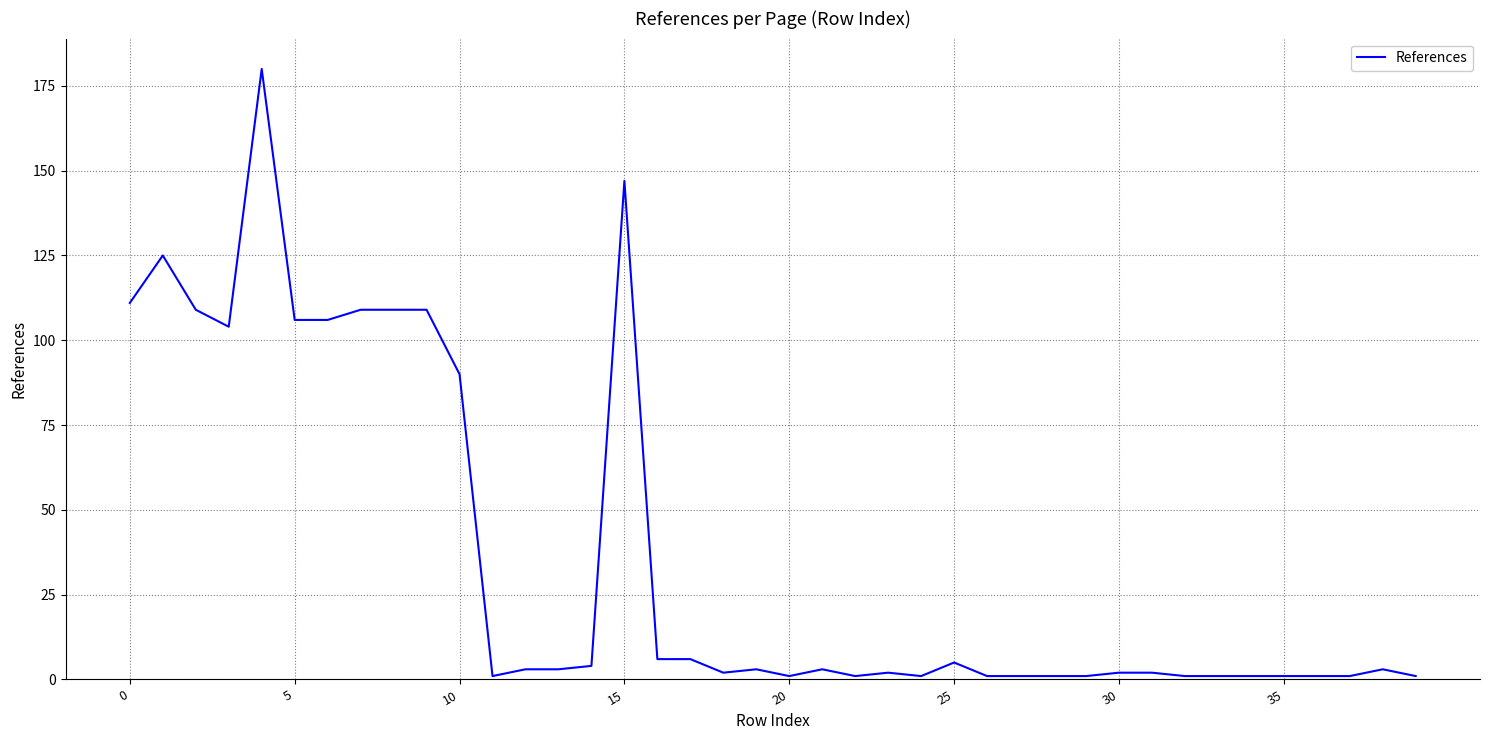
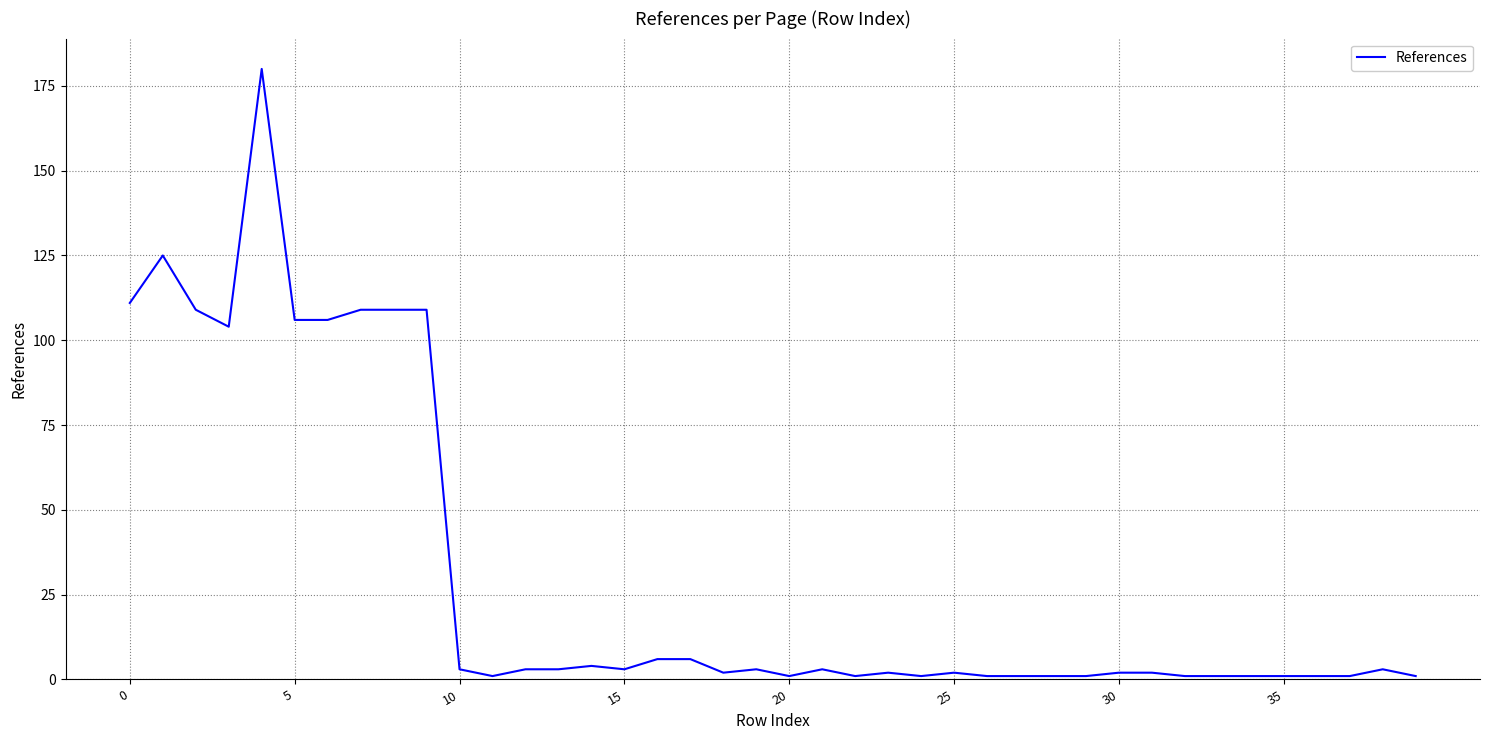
  {
    "0": 111,
    "5": 106,
-   "10": 90,
-   "15": 147,
+   "10": 3,
+   "15": 3,
    "20": 1,
-   "25": 5,
+   "25": 2,
    "30": 2,
    "35": 1
  }
